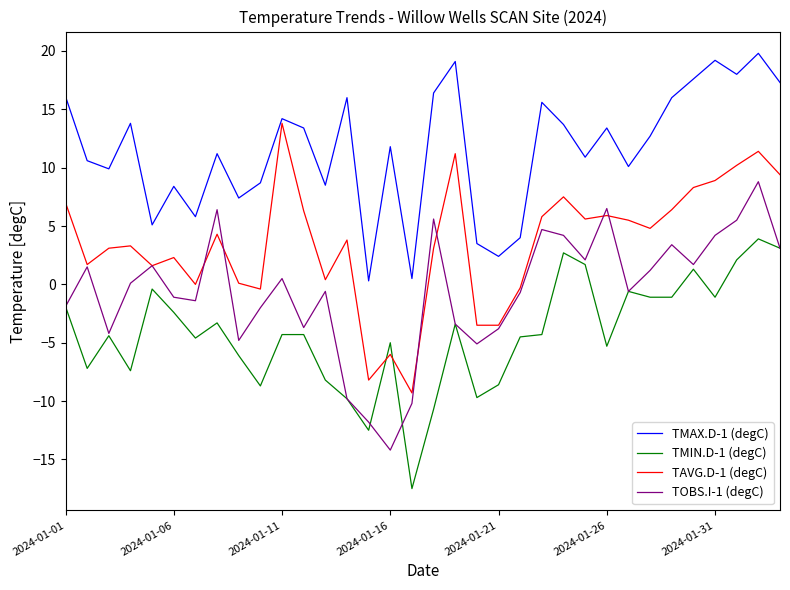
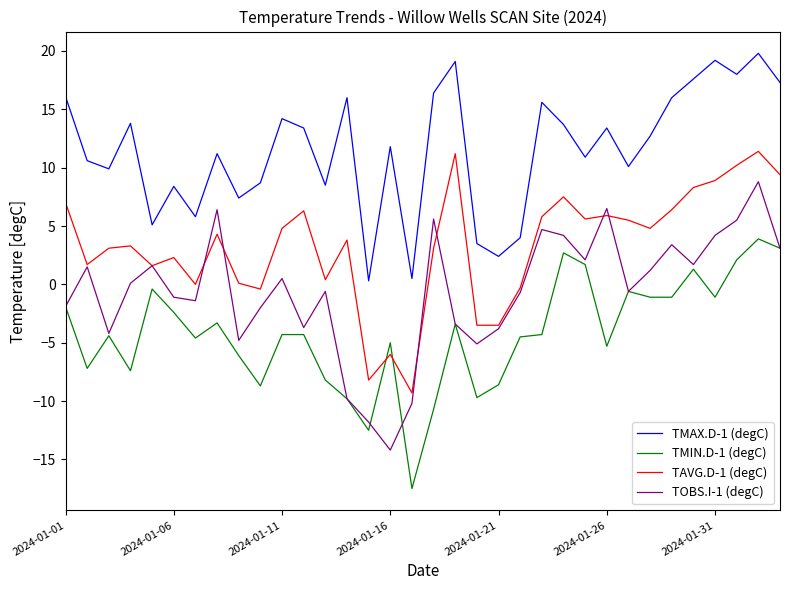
  {
    "TMAX.D-1 (degC)": {
      "2024-01-01": 16.1,
      "2024-01-06": 8.4,
      "2024-01-11": 14.2,
      "2024-01-16": 11.8,
      "2024-01-21": 2.4,
      "2024-01-26": 13.4,
      "2024-01-31": 19.2
    },
    "TMIN.D-1 (degC)": {
      "2024-01-06": -2.4,
      "2024-01-11": -4.3,
      "2024-01-16": -5.0,
      "2024-01-21": -8.6,
      "2024-01-26": -5.3,
      "2024-01-31": -1.1
    },
    "TAVG.D-1 (degC)": {
      "2024-01-01": 7.0,
      "2024-01-06": 2.3,
-     "2024-01-11": 13.8,
+     "2024-01-11": 4.8,
      "2024-01-16": -6.0,
      "2024-01-21": -3.5,
      "2024-01-26": 5.9,
      "2024-01-31": 8.9
    },
    "TOBS.I-1 (degC)": {
      "2024-01-06": -1.1,
      "2024-01-11": 0.5,
      "2024-01-16": -14.2,
      "2024-01-21": -3.8,
      "2024-01-26": 6.5,
      "2024-01-31": 4.2
    }
  }
